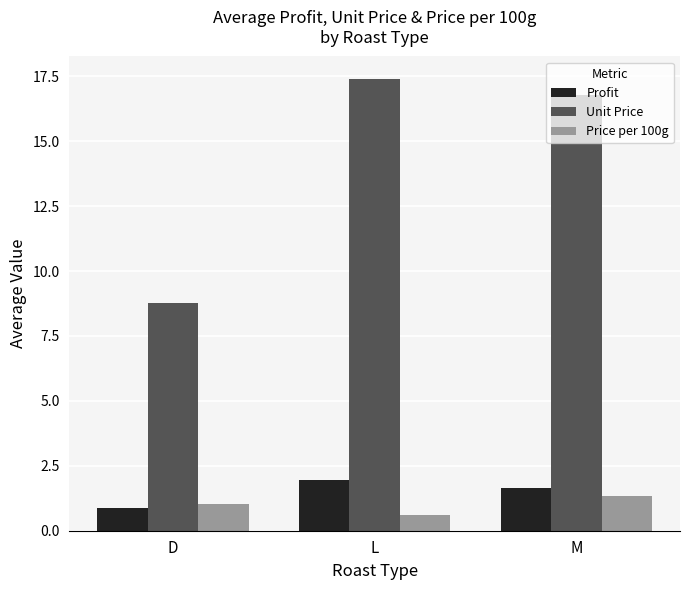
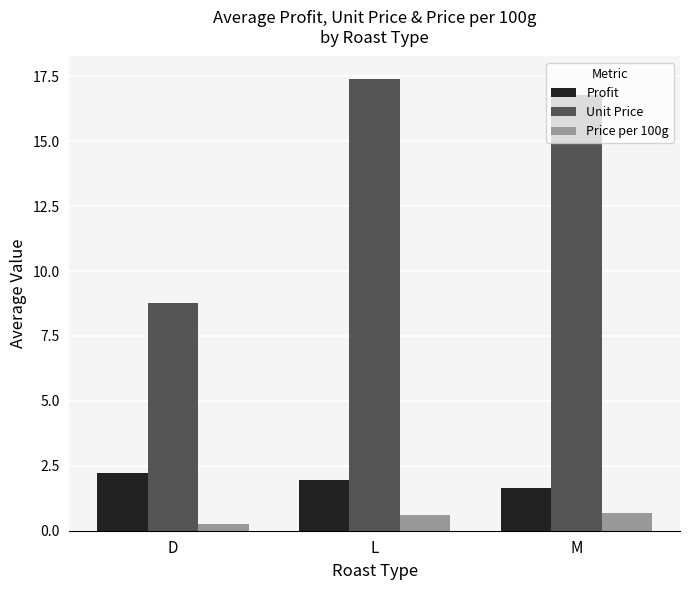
  {
    "Profit": {
-     "D": 0.9,
+     "D": 2.2,
      "L": 1.9,
      "M": 1.7
    },
    "Unit Price": {
      "D": 8.8,
      "L": 17.4
    },
    "Price per 100g": {
-     "D": 1.0,
+     "D": 0.3,
      "L": 0.6,
-     "M": 1.3
+     "M": 0.7
    }
  }
